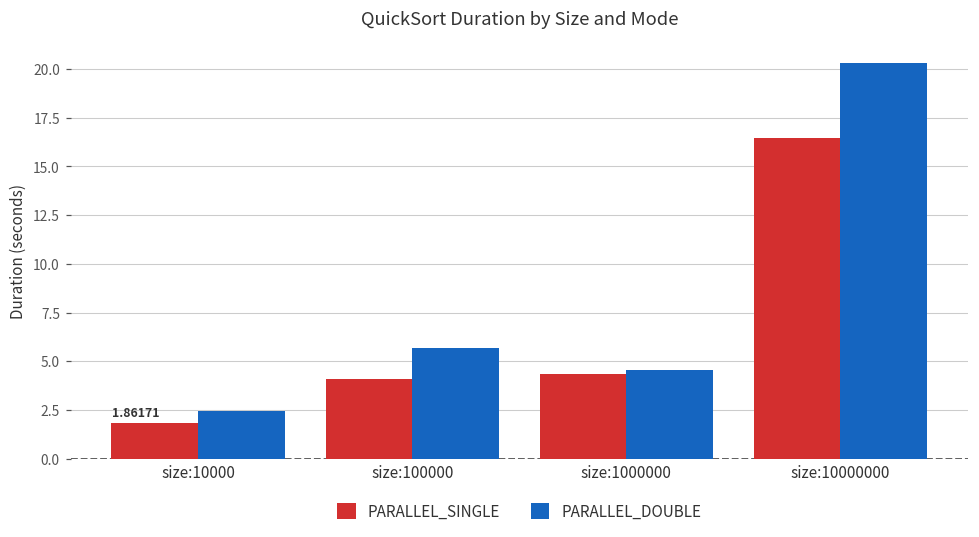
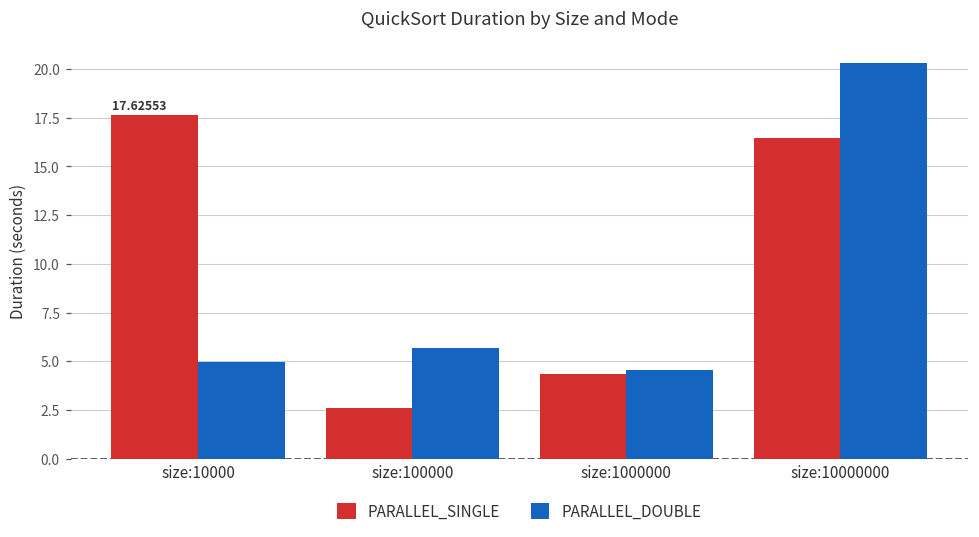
  {
    "PARALLEL_SINGLE": {
-     "size:10000": 1.86171,
-     "size:100000": 4.1
+     "size:10000": 17.62553,
+     "size:100000": 2.6
    },
    "PARALLEL_DOUBLE": {
-     "size:10000": 2.4,
+     "size:10000": 5.0,
      "size:100000": 5.7,
      "size:1000000": 4.5,
      "size:10000000": 20.3
    }
  }
